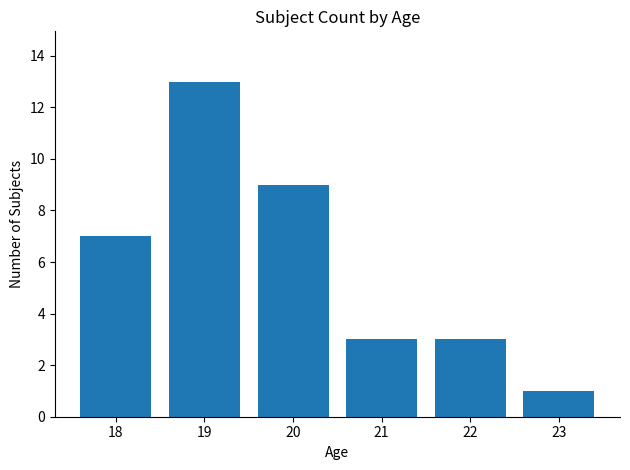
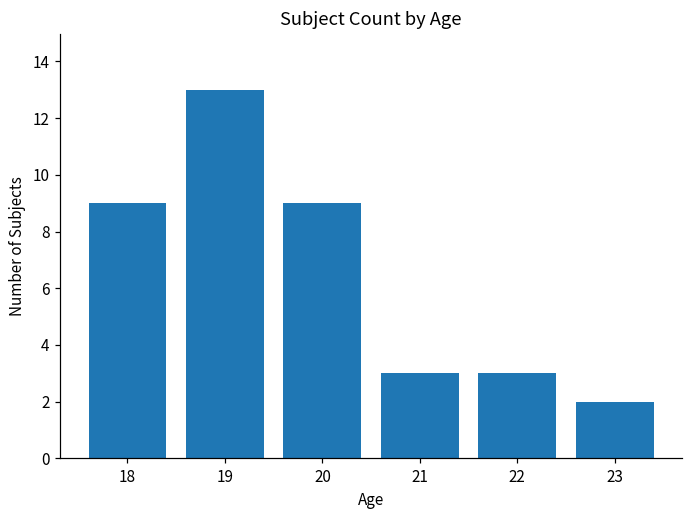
  {
-   "18": 7,
+   "18": 9,
    "19": 13,
    "20": 9,
    "21": 3,
    "22": 3,
-   "23": 1
+   "23": 2
  }
